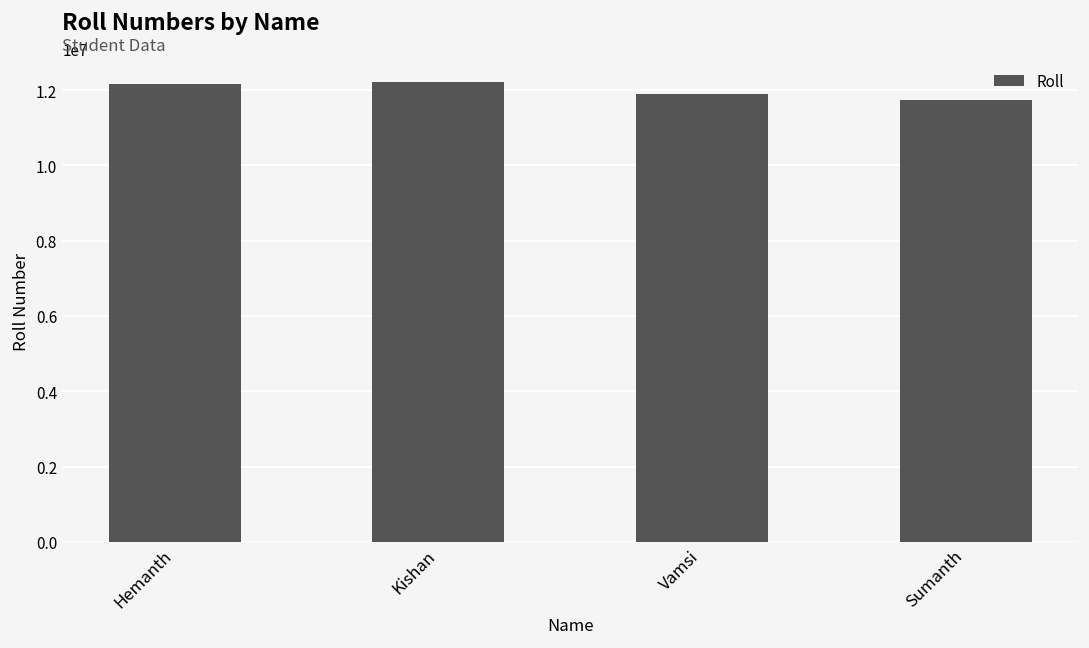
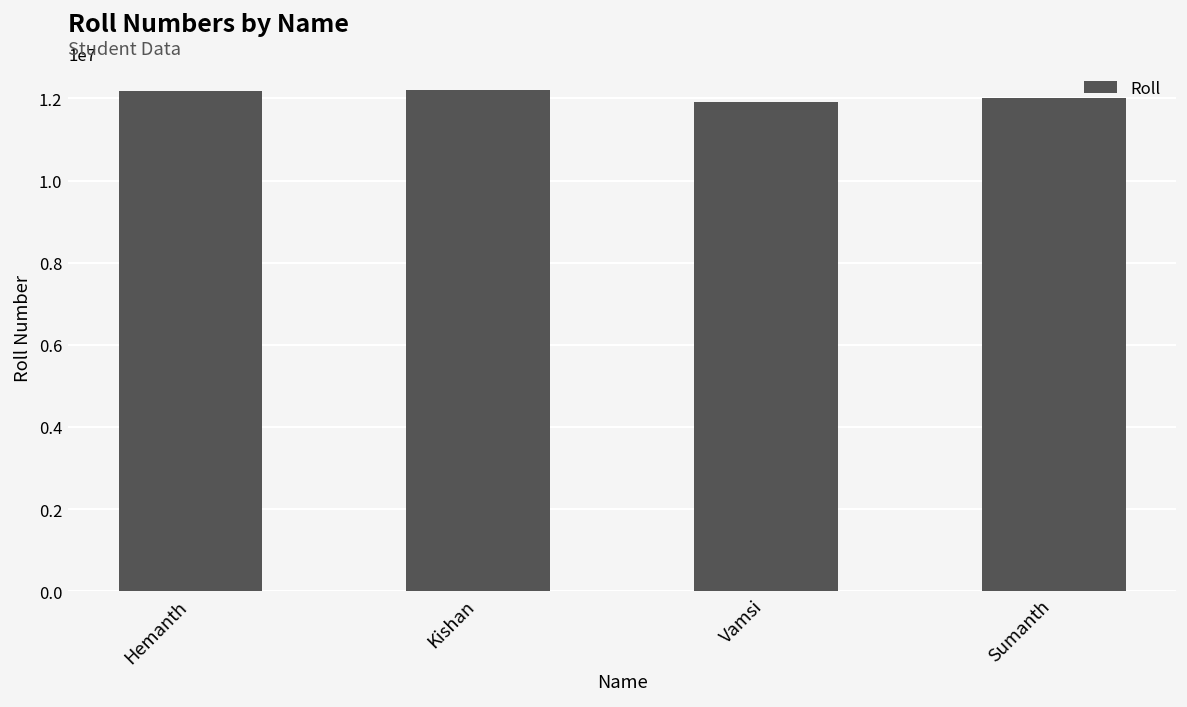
  {
    "Hemanth": 12200000,
    "Kishan": 12200000,
    "Vamsi": 11900000,
-   "Sumanth": 11700000
+   "Sumanth": 12000000
  }
